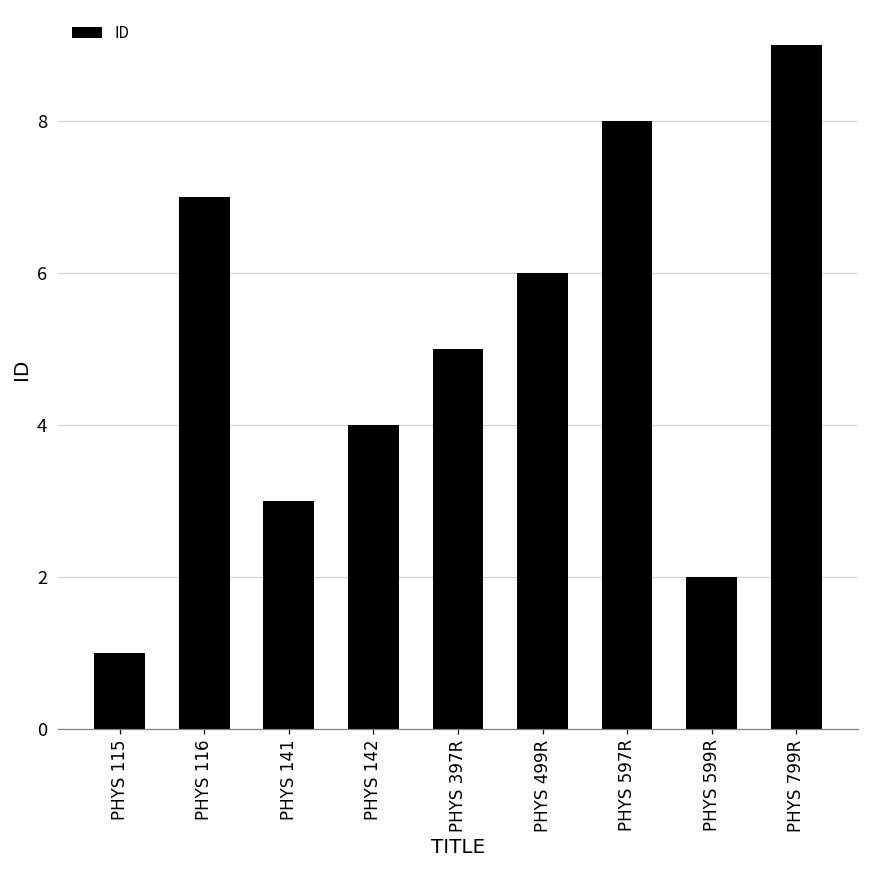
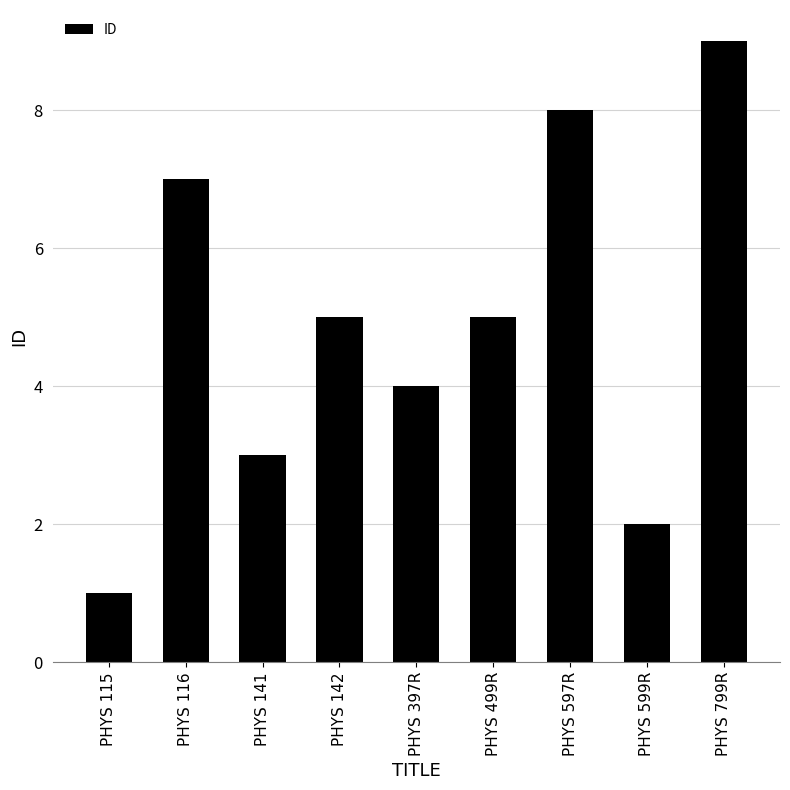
  {
    "PHYS 115": 1,
    "PHYS 116": 7,
    "PHYS 141": 3,
-   "PHYS 142": 4,
-   "PHYS 397R": 5,
-   "PHYS 499R": 6,
+   "PHYS 142": 5,
+   "PHYS 397R": 4,
+   "PHYS 499R": 5,
    "PHYS 597R": 8,
    "PHYS 599R": 2,
    "PHYS 799R": 9
  }
